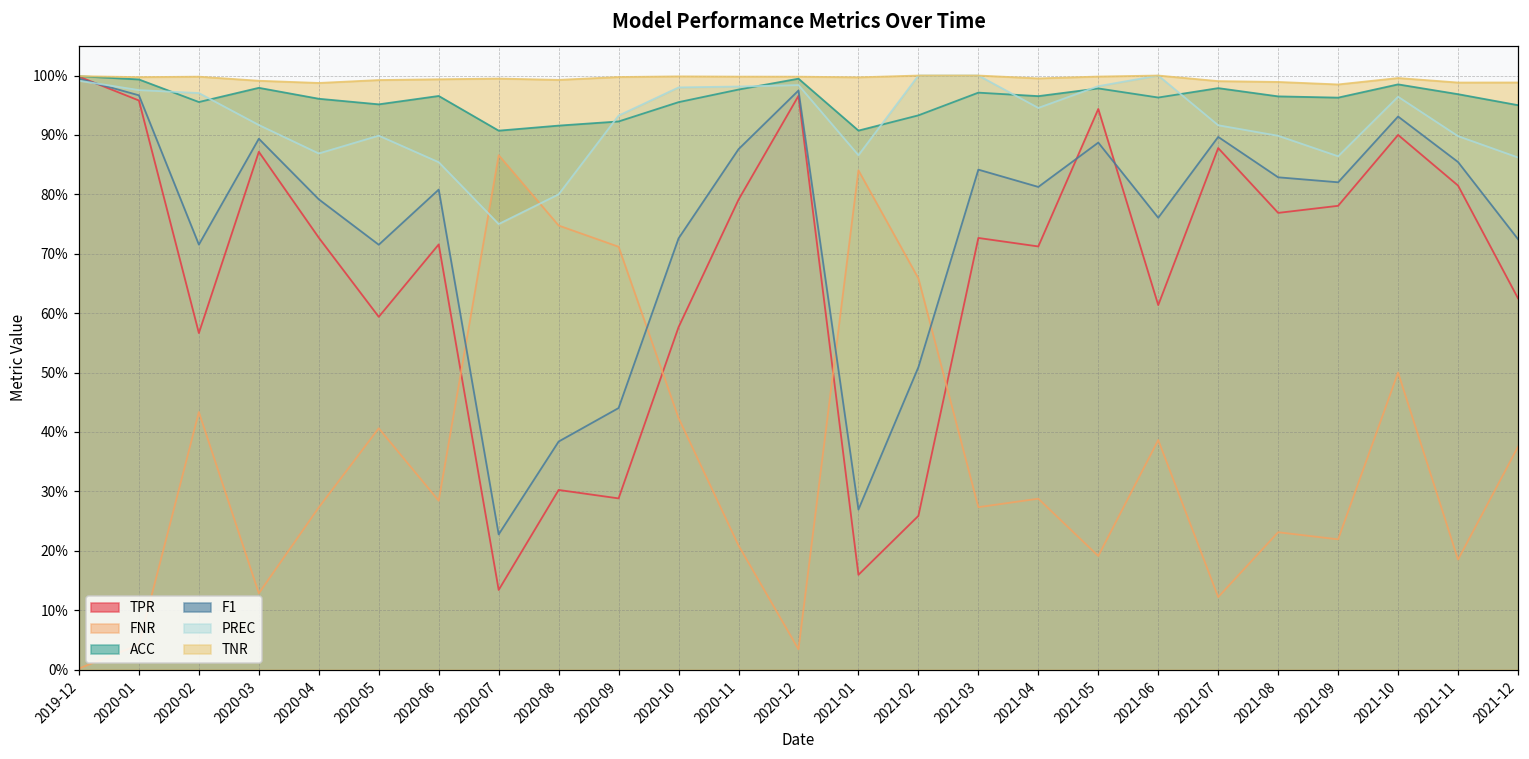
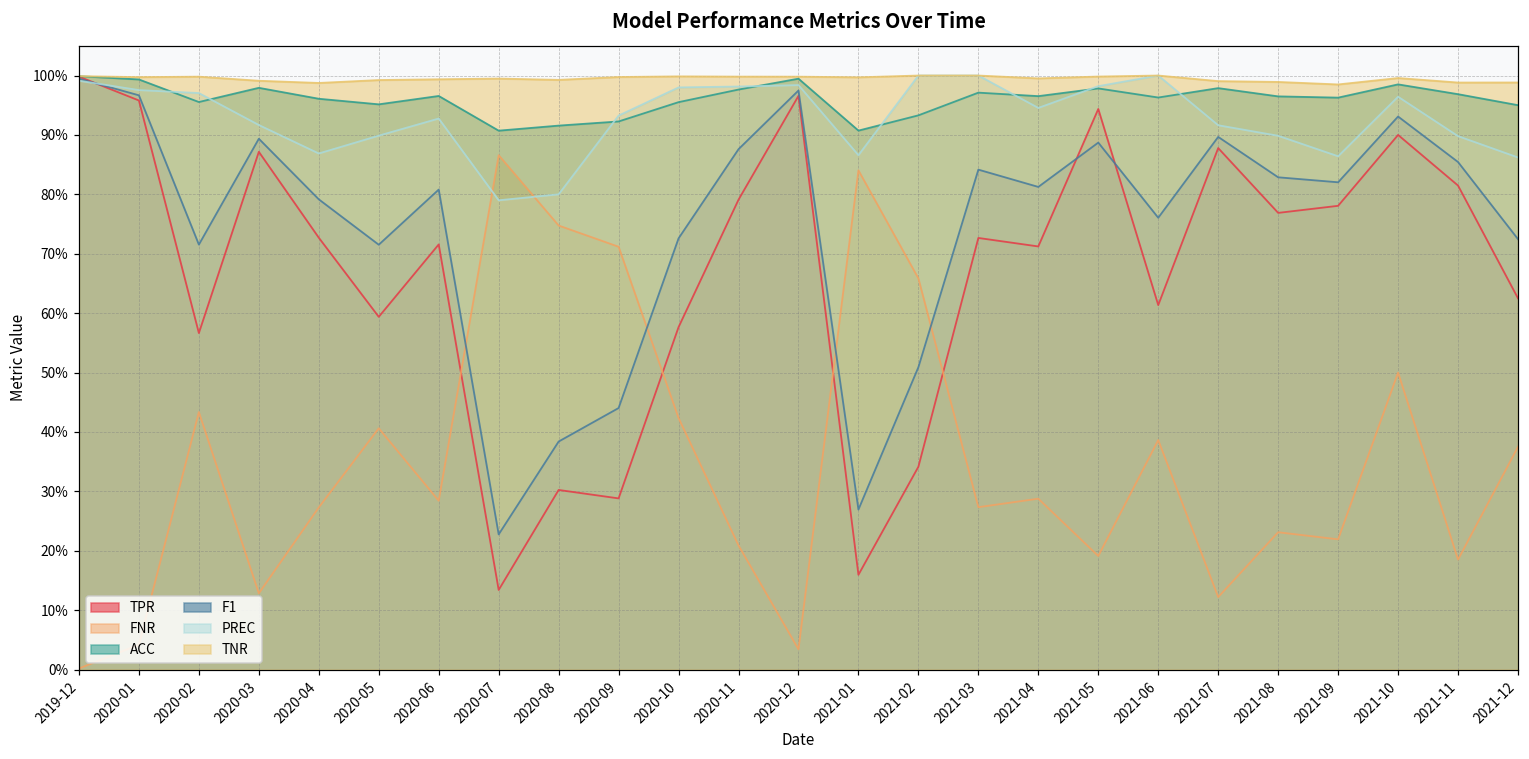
  {
    "TPR": {
      "2020-01": "96%",
      "2020-02": "57%",
      "2020-03": "87%",
      "2020-04": "73%",
      "2020-05": "59%",
      "2020-06": "72%",
      "2020-07": "13%",
      "2020-08": "30%",
      "2020-09": "29%",
      "2020-10": "58%",
      "2020-11": "79%",
      "2020-12": "97%",
      "2021-01": "16%",
-     "2021-02": "26%",
+     "2021-02": "34%",
      "2021-03": "73%",
      "2021-04": "71%",
      "2021-05": "94%",
      "2021-06": "61%",
      "2021-07": "88%",
      "2021-08": "77%",
      "2021-09": "78%",
      "2021-10": "90%",
      "2021-11": "81%",
      "2021-12": "63%"
    },
    "PREC": {
      "2020-01": "98%",
      "2020-02": "97%",
      "2020-03": "92%",
      "2020-04": "87%",
      "2020-05": "90%",
-     "2020-06": "85%",
-     "2020-07": "75%",
+     "2020-06": "93%",
+     "2020-07": "79%",
      "2020-08": "80%",
      "2020-09": "93%",
      "2020-10": "98%",
      "2020-11": "98%",
      "2020-12": "98%",
      "2021-01": "87%",
      "2021-04": "95%",
      "2021-07": "92%",
      "2021-08": "90%",
      "2021-09": "86%",
      "2021-10": "96%",
      "2021-11": "90%",
      "2021-12": "86%"
    }
  }
